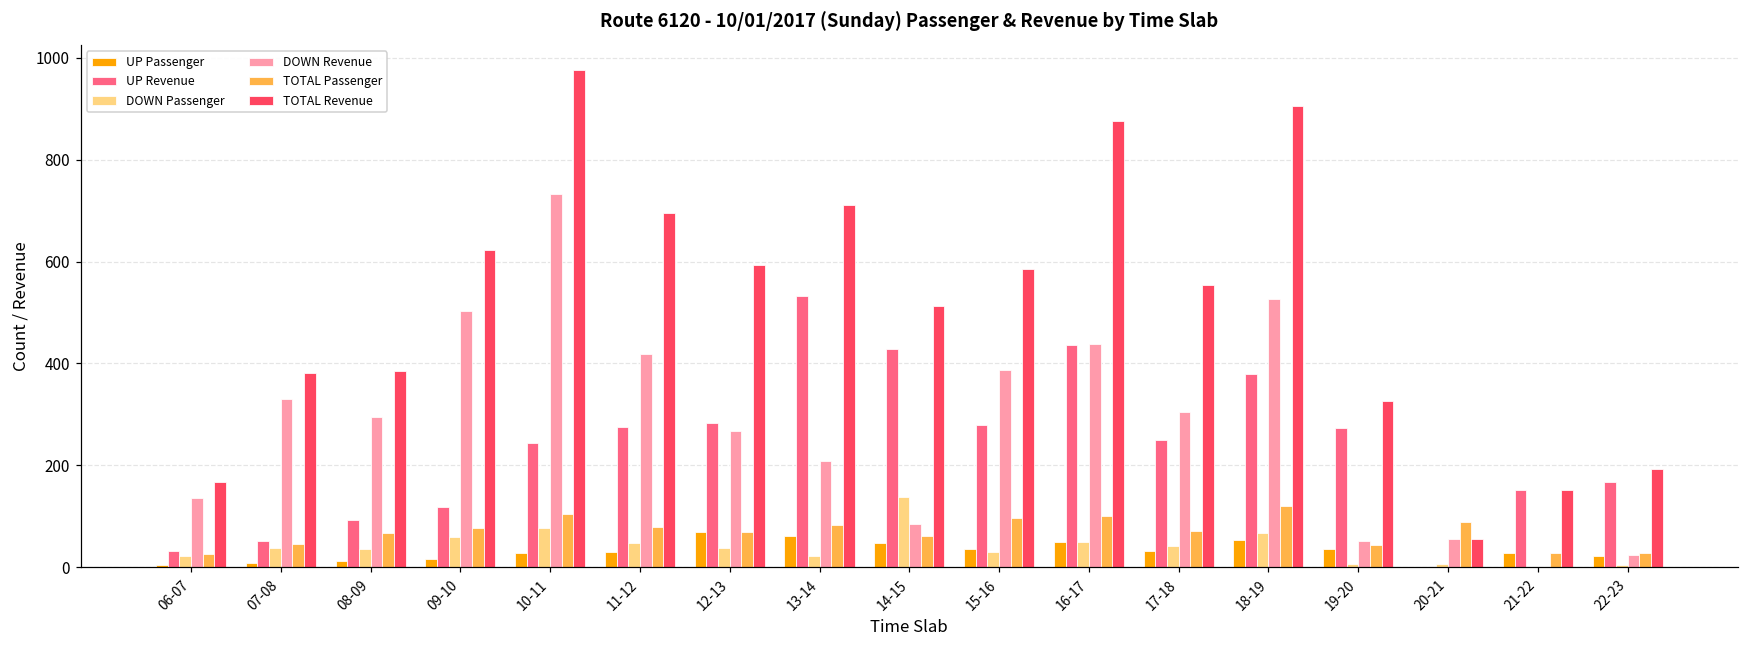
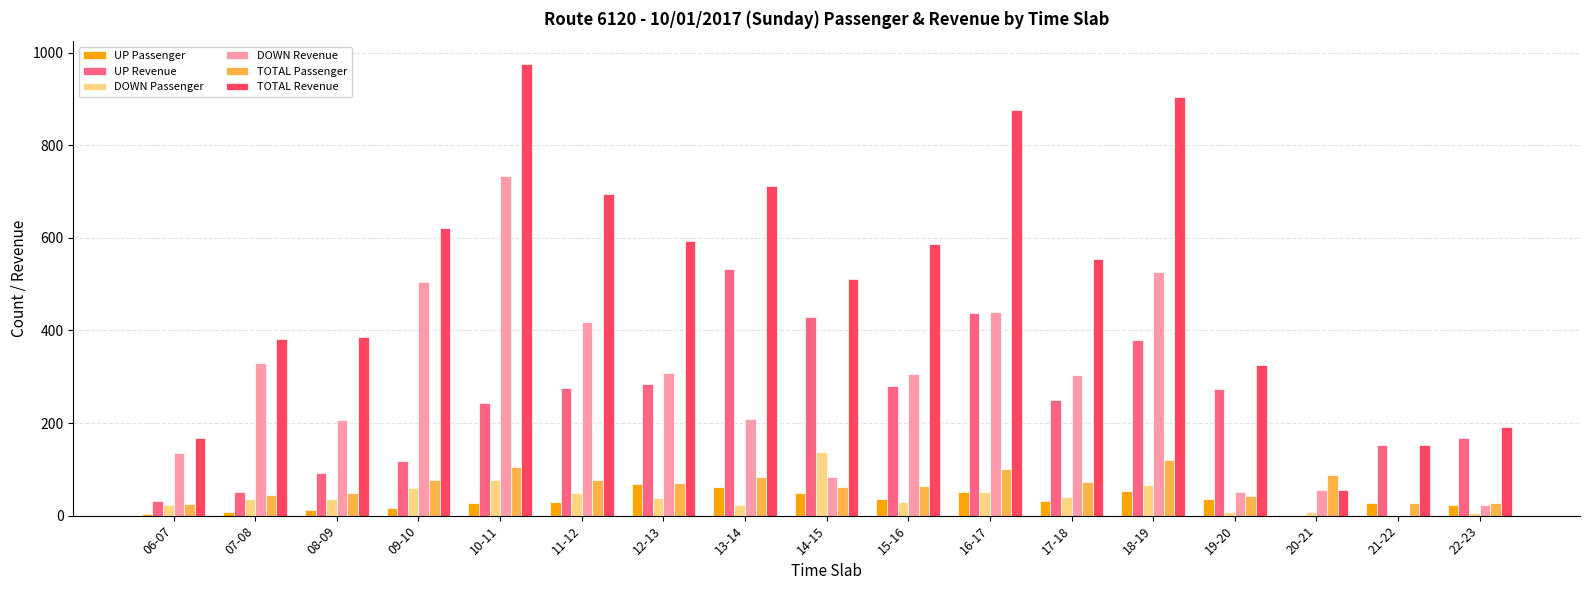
  {
    "UP Passenger": {
      "07-08": 10,
      "08-09": 10,
      "09-10": 20,
      "10-11": 30,
      "11-12": 30,
      "12-13": 70,
      "13-14": 60,
      "14-15": 50,
      "15-16": 40,
      "16-17": 50,
      "17-18": 30,
      "18-19": 50,
      "19-20": 40,
      "20-21": 0,
      "21-22": 30,
      "22-23": 20
    },
    "DOWN Passenger": {
      "06-07": 20,
      "07-08": 40,
      "08-09": 40,
      "09-10": 60,
      "10-11": 80,
      "11-12": 50,
      "12-13": 40,
      "13-14": 20,
      "14-15": 140,
      "15-16": 30,
      "16-17": 50,
      "17-18": 40,
      "18-19": 70,
      "19-20": 10,
      "20-21": 10,
      "21-22": 0
    },
    "DOWN Revenue": {
      "06-07": 140,
      "07-08": 330,
-     "08-09": 290,
+     "08-09": 210,
      "09-10": 500,
      "10-11": 730,
      "11-12": 420,
-     "12-13": 270,
+     "12-13": 310,
      "13-14": 210,
      "14-15": 80,
-     "15-16": 390,
+     "15-16": 310,
      "16-17": 440,
      "17-18": 300,
      "18-19": 530,
      "19-20": 50,
      "20-21": 60,
      "21-22": 0,
      "22-23": 20
    },
    "TOTAL Passenger": {
      "06-07": 30,
      "07-08": 50,
-     "08-09": 70,
+     "08-09": 50,
      "09-10": 80,
      "10-11": 100,
      "11-12": 80,
      "12-13": 70,
      "13-14": 80,
      "14-15": 60,
-     "15-16": 100,
+     "15-16": 70,
      "16-17": 100,
      "17-18": 70,
      "18-19": 120,
      "19-20": 40,
      "20-21": 90,
      "21-22": 30,
      "22-23": 30
    }
  }
